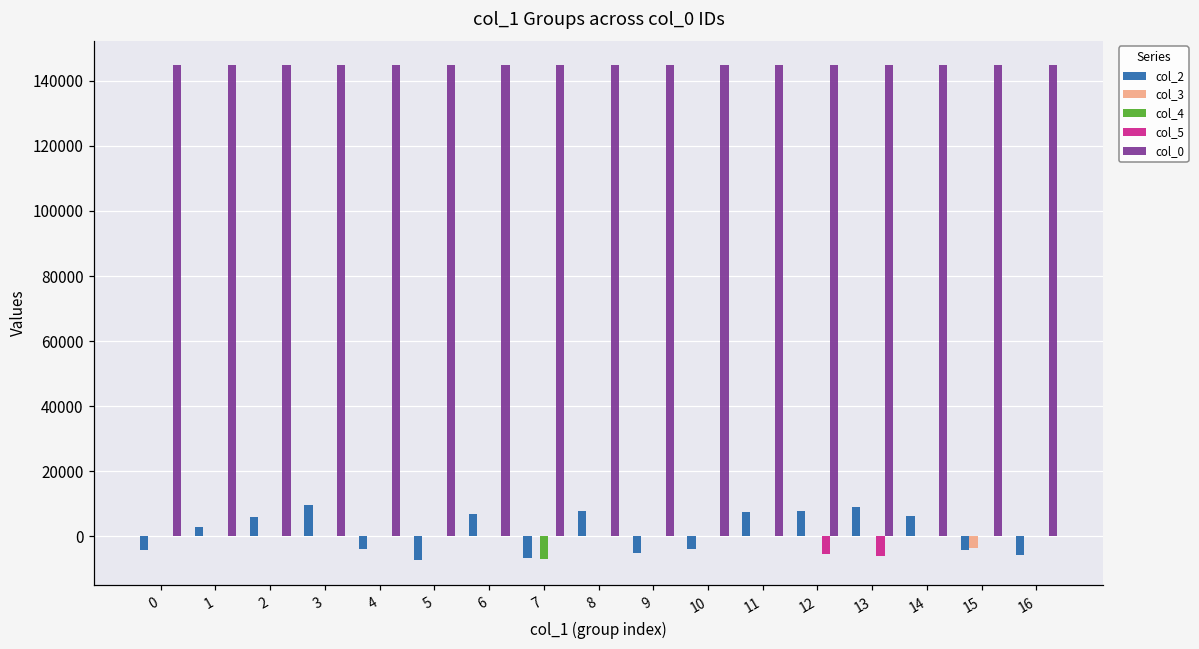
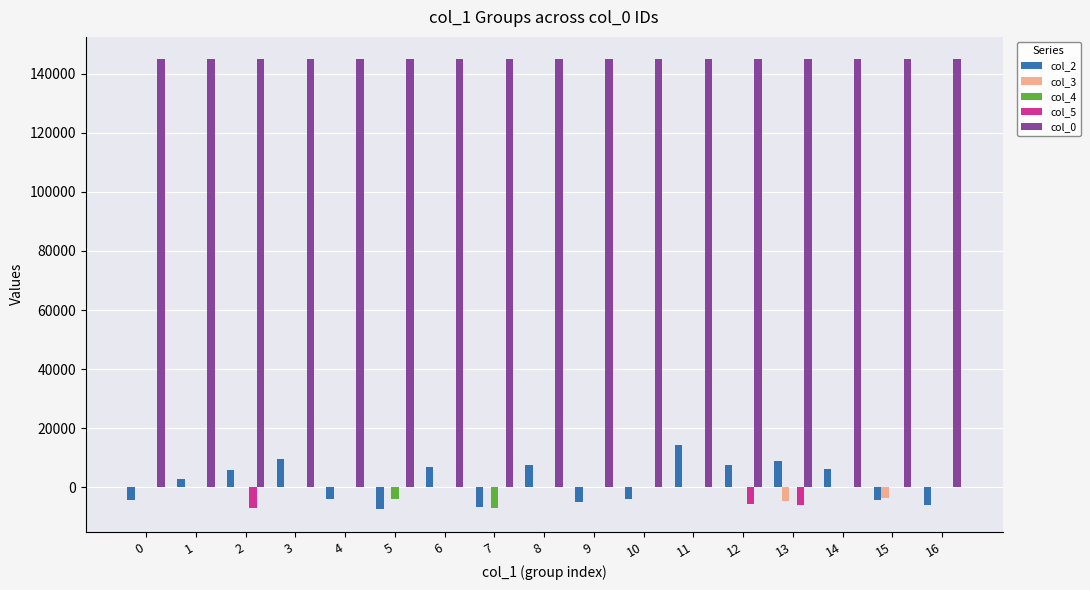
  {
    "col_2": {
      "0": -4000,
      "1": 3000,
      "2": 6000,
      "3": 10000,
      "4": -4000,
      "5": -7000,
      "6": 7000,
      "7": -7000,
      "8": 8000,
      "9": -5000,
      "10": -4000,
-     "11": 8000,
+     "11": 14000,
      "12": 8000,
      "13": 9000,
      "14": 6000,
      "15": -4000,
      "16": -6000
    },
    "col_3": {
-     "13": 0,
+     "13": -5000,
      "15": -4000
    },
    "col_4": {
-     "5": 0,
+     "5": -4000,
      "7": -7000
    },
    "col_5": {
-     "2": 0,
+     "2": -7000,
      "12": -6000,
      "13": -6000
    },
    "col_0": {
      "0": 145000,
      "1": 145000,
      "2": 145000,
      "3": 145000,
      "4": 145000,
      "5": 145000,
      "6": 145000,
      "7": 145000,
      "8": 145000,
      "9": 145000,
      "10": 145000,
      "11": 145000,
      "12": 145000,
      "13": 145000,
      "14": 145000,
      "15": 145000,
      "16": 145000
    }
  }
